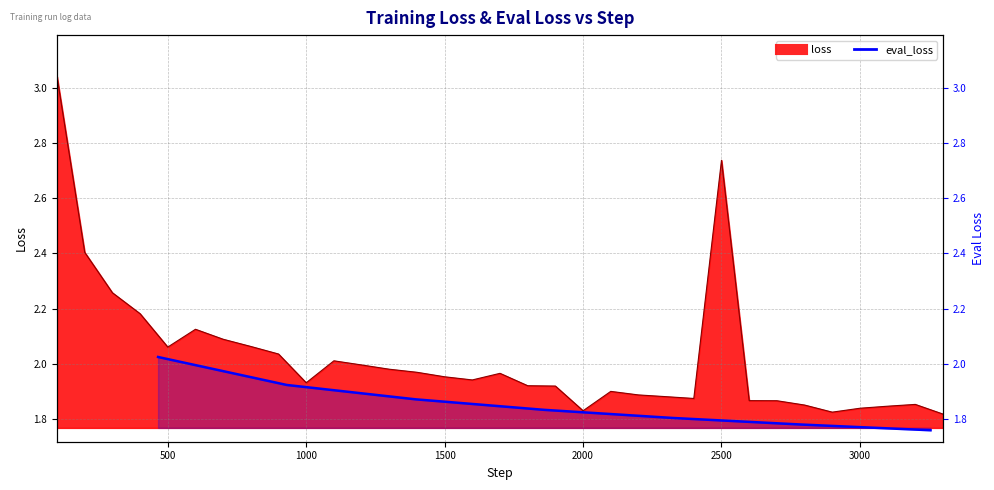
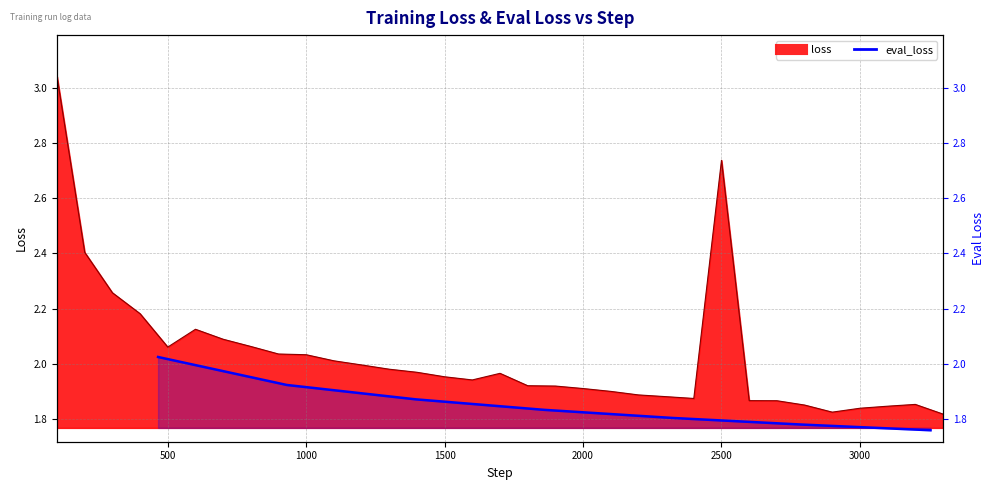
  {
    "loss": {
      "500": 2.06,
-     "1000": 1.93,
+     "1000": 2.03,
      "1500": 1.95,
-     "2000": 1.83,
+     "2000": 1.91,
      "2500": 2.74,
      "3000": 1.84
    }
  }
